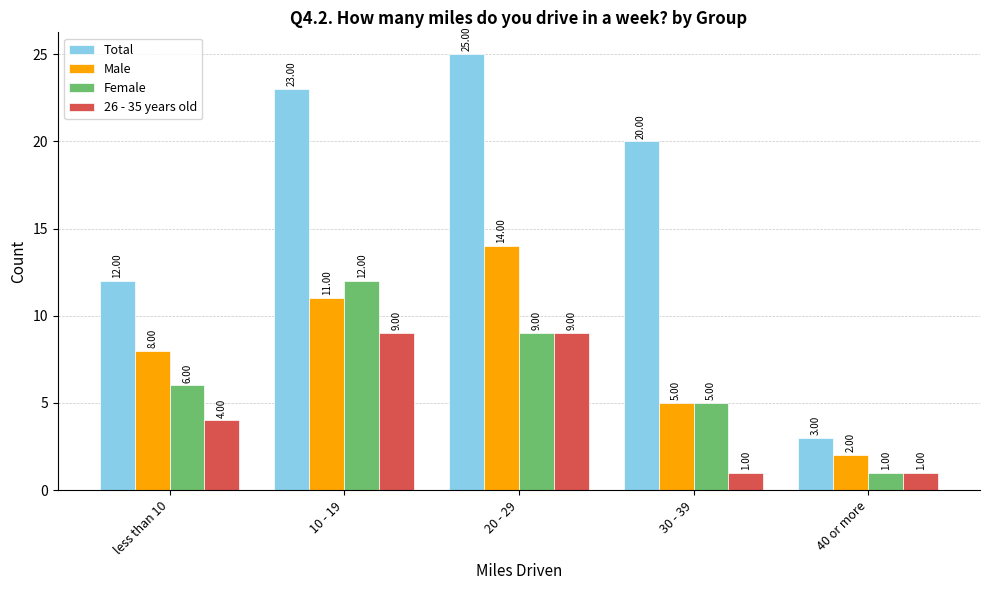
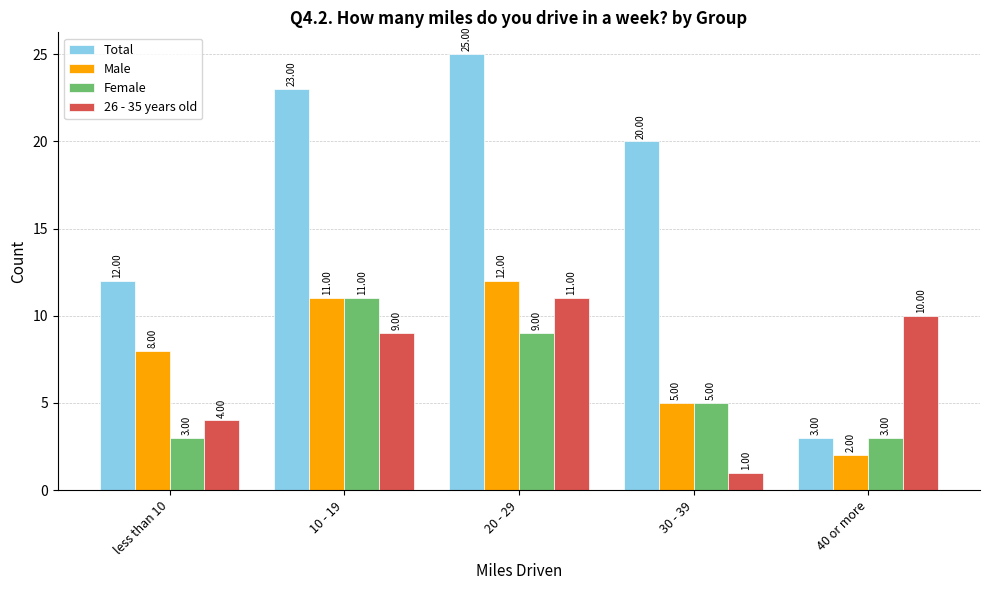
  {
    "Total": {
      "less than 10": 12.00,
      "10 - 19": 23.00,
      "20 - 29": 25.00,
      "30 - 39": 20.00,
      "40 or more": 3.00
    },
    "Male": {
      "less than 10": 8.00,
      "10 - 19": 11.00,
-     "20 - 29": 14.00,
+     "20 - 29": 12.00,
      "30 - 39": 5.00,
      "40 or more": 2.00
    },
    "Female": {
-     "less than 10": 6.00,
-     "10 - 19": 12.00,
+     "less than 10": 3.00,
+     "10 - 19": 11.00,
      "20 - 29": 9.00,
      "30 - 39": 5.00,
-     "40 or more": 1.00
+     "40 or more": 3.00
    },
    "26 - 35 years old": {
      "less than 10": 4.00,
      "10 - 19": 9.00,
-     "20 - 29": 9.00,
+     "20 - 29": 11.00,
      "30 - 39": 1.00,
-     "40 or more": 1.00
+     "40 or more": 10.00
    }
  }
